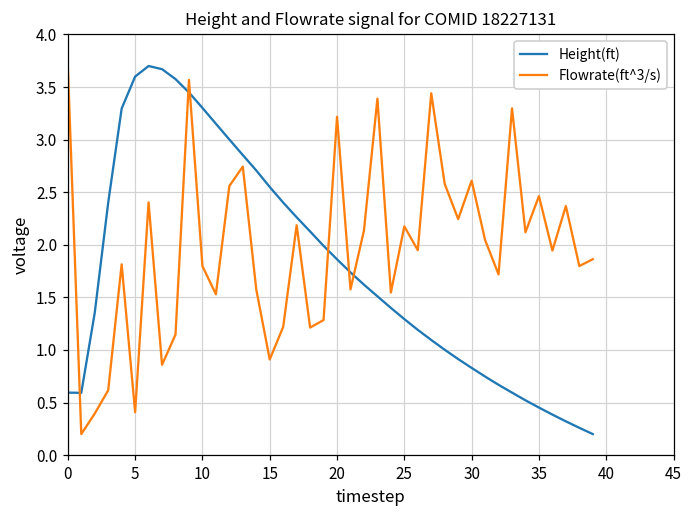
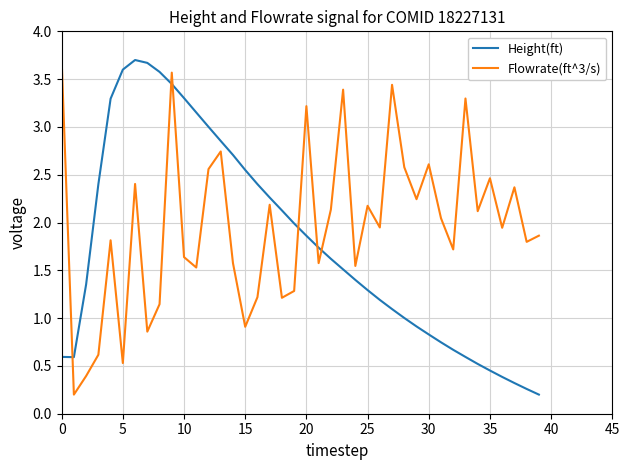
  {
    "Height(ft)": {
      "0": 0.6,
      "5": 3.6,
      "10": 3.3,
      "15": 2.5,
      "20": 1.9,
      "25": 1.3,
      "30": 0.8,
      "35": 0.5
    },
    "Flowrate(ft^3/s)": {
      "0": 3.7,
-     "5": 0.4,
-     "10": 1.8,
+     "5": 0.5,
+     "10": 1.6,
      "15": 0.9,
      "20": 3.2,
      "25": 2.2,
      "30": 2.6,
      "35": 2.5
    }
  }
